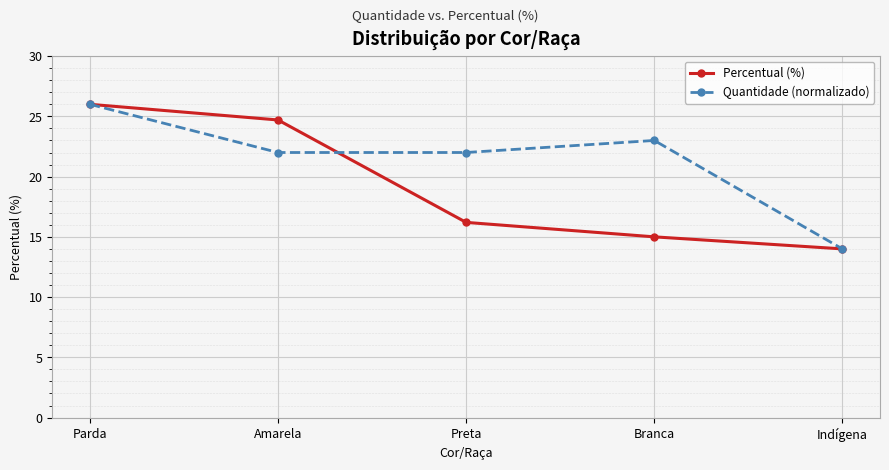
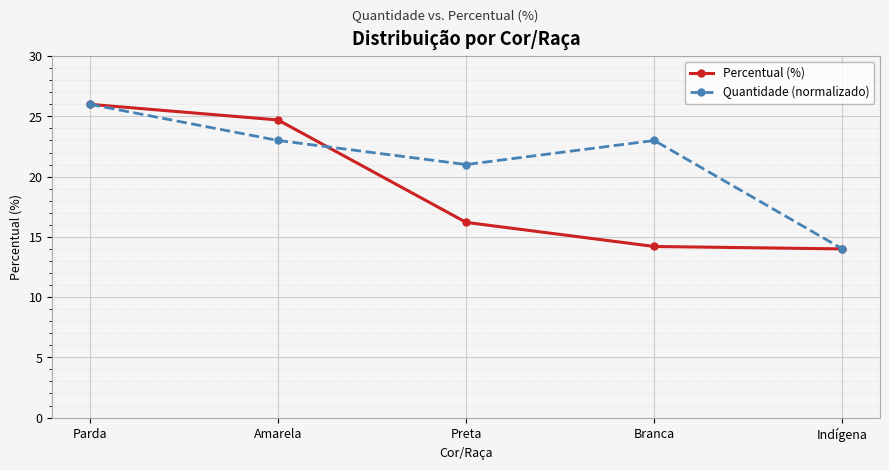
  {
    "Percentual (%)": {
      "Amarela": 24.7,
      "Preta": 16.2,
-     "Branca": 15.0
+     "Branca": 14.2
    },
    "Quantidade (normalizado)": {
-     "Amarela": 22,
-     "Preta": 22,
+     "Amarela": 23,
+     "Preta": 21,
      "Branca": 23
    }
  }
